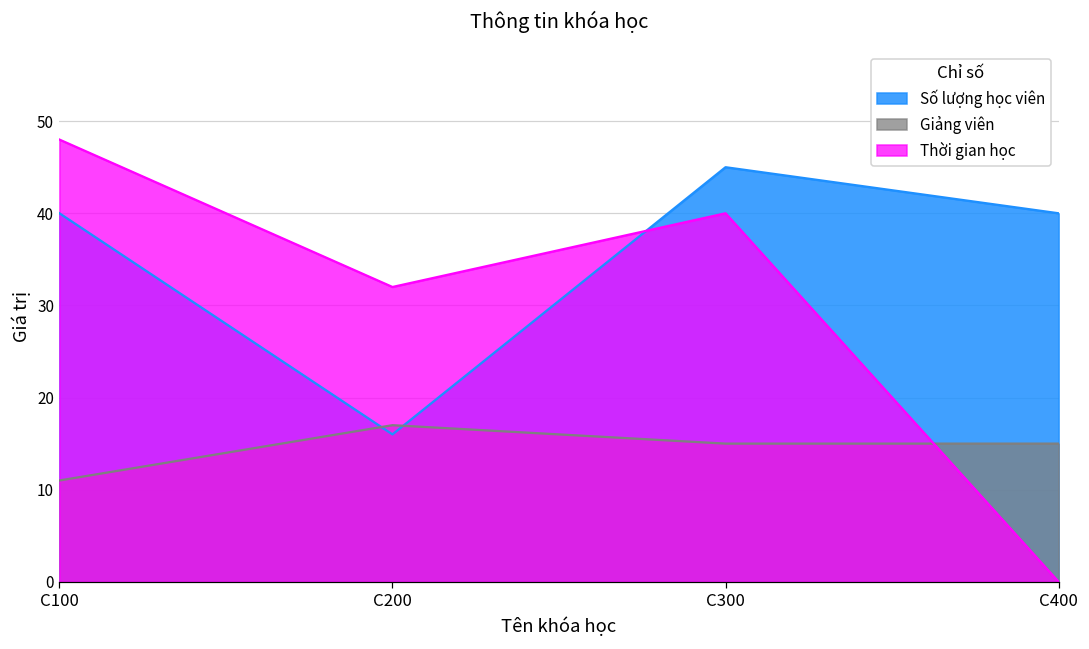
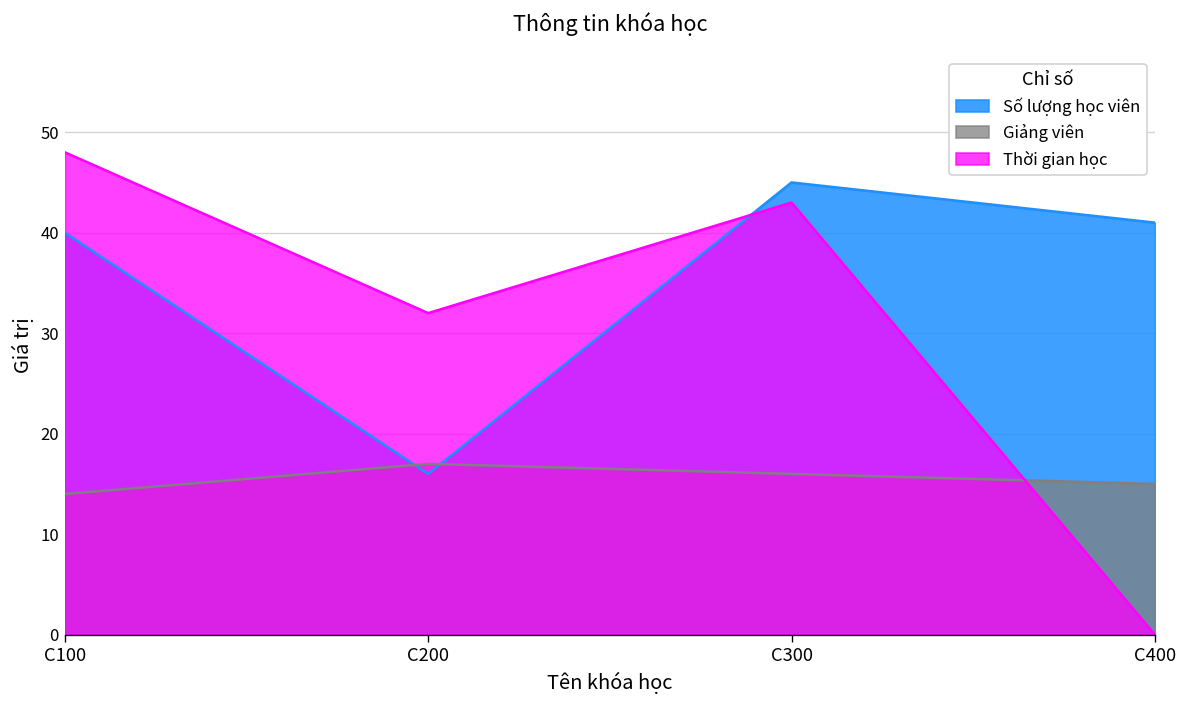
  {
    "Số lượng học viên": {
      "C100": 40,
      "C200": 16,
      "C300": 45,
-     "C400": 40
+     "C400": 41
    },
    "Giảng viên": {
-     "C100": 11,
+     "C100": 14,
      "C200": 17,
-     "C300": 15,
+     "C300": 16,
      "C400": 15
    },
    "Thời gian học": {
      "C100": 48,
      "C200": 32,
-     "C300": 40,
+     "C300": 43,
      "C400": 0
    }
  }
